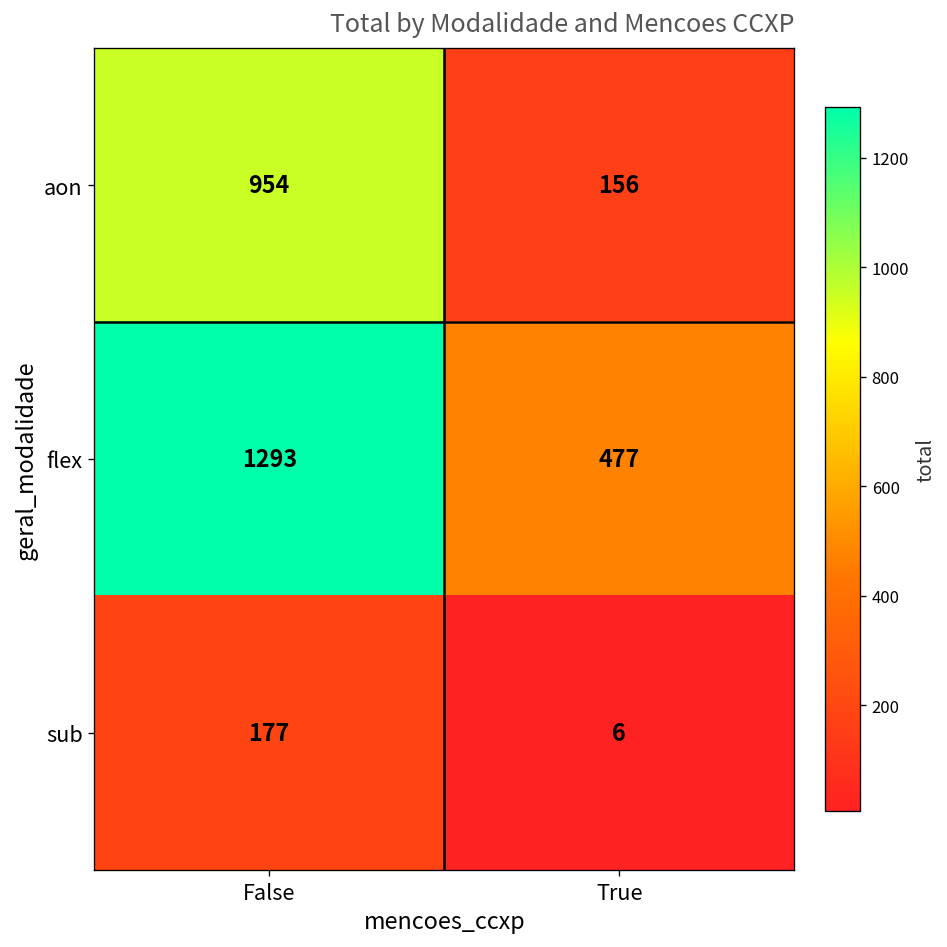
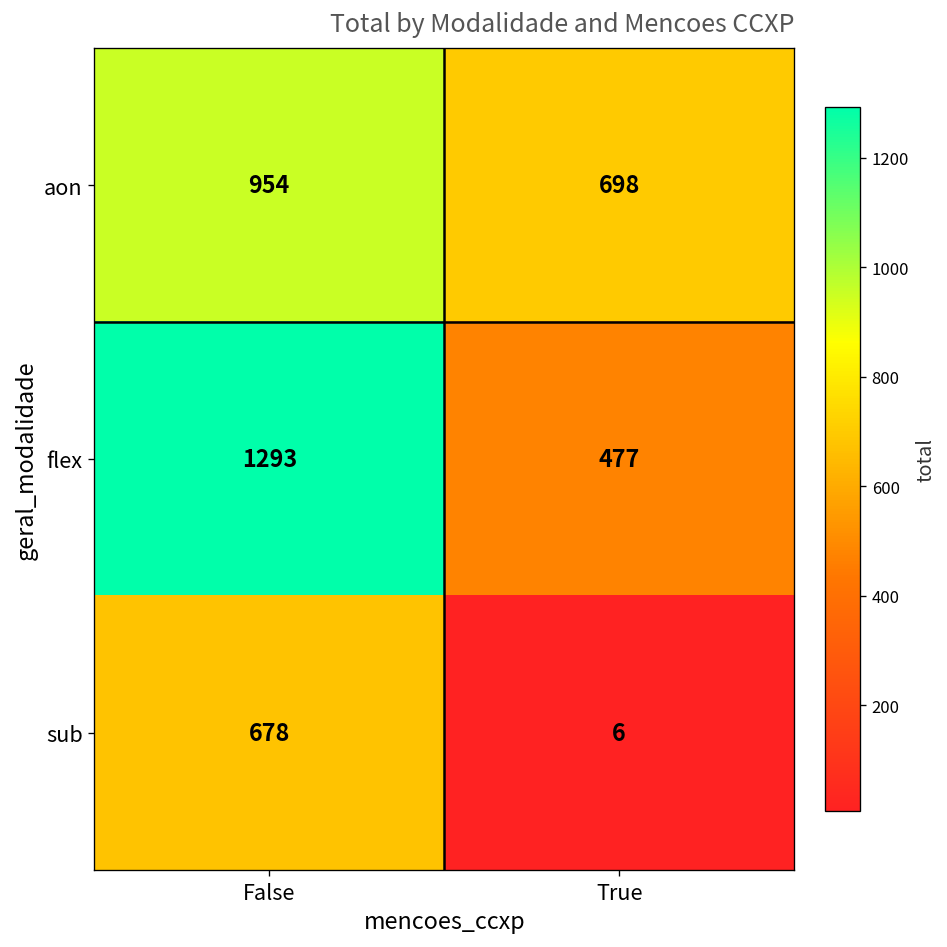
  {
    "aon": {
      "False": 954,
-     "True": 156
+     "True": 698
    },
    "flex": {
      "False": 1293,
      "True": 477
    },
    "sub": {
-     "False": 177,
+     "False": 678,
      "True": 6
    }
  }
